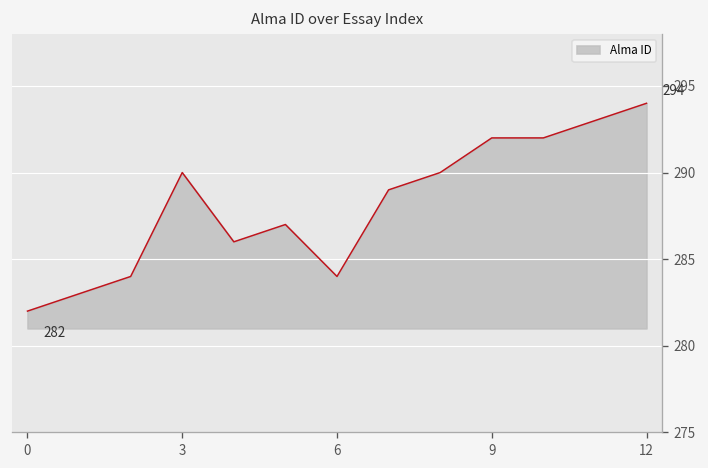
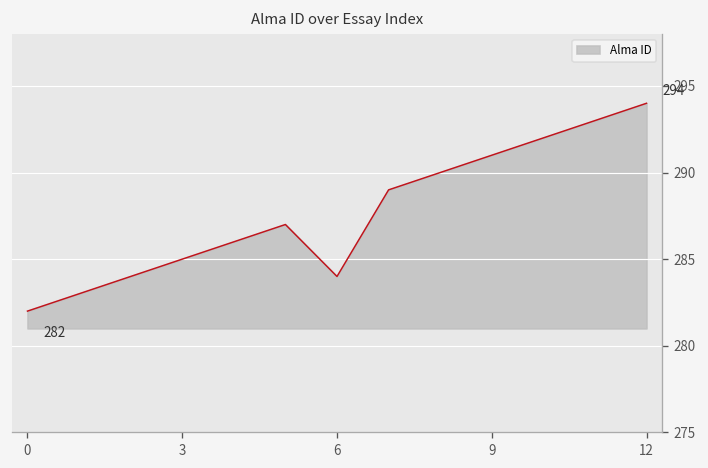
  {
-   "3": 290,
+   "3": 285,
    "6": 284,
-   "9": 292
+   "9": 291
  }
